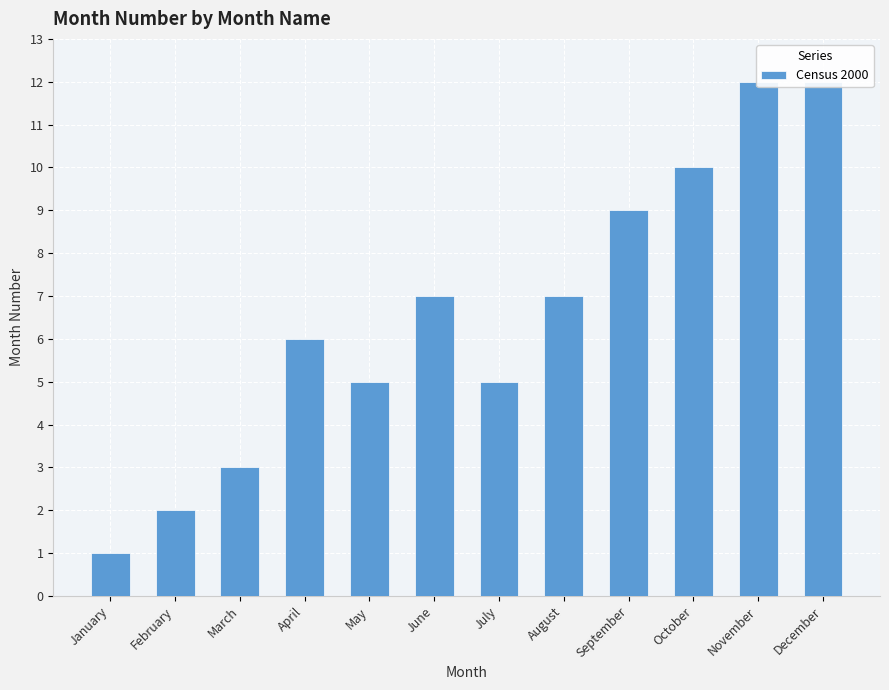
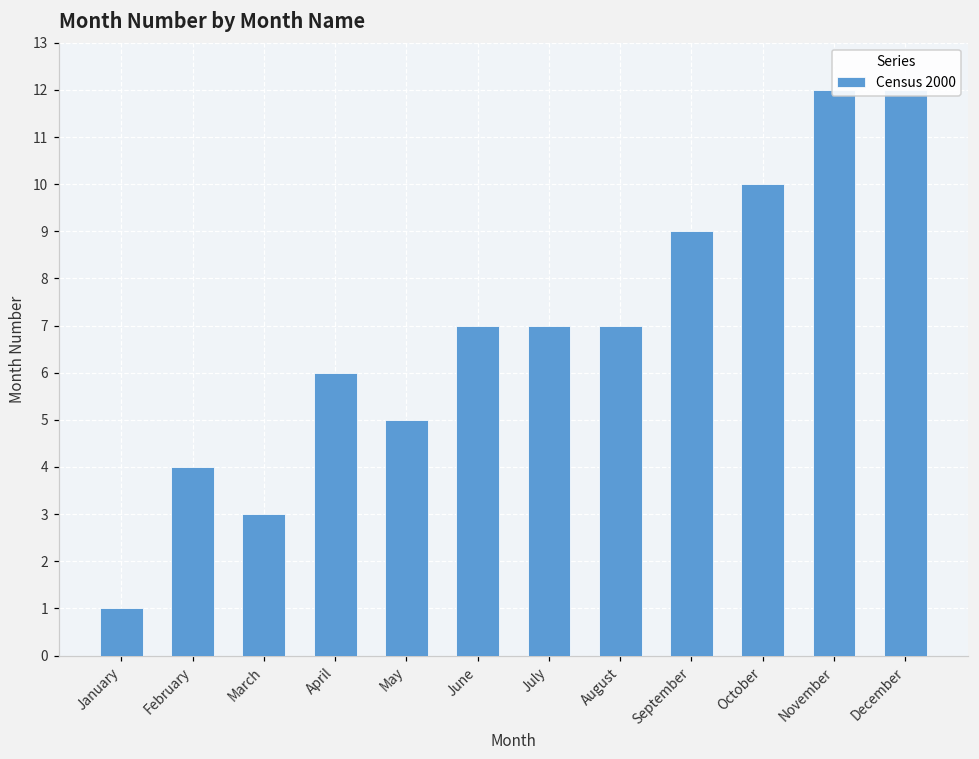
  {
    "January": 1,
-   "February": 2,
+   "February": 4,
    "March": 3,
    "April": 6,
    "May": 5,
    "June": 7,
-   "July": 5,
+   "July": 7,
    "August": 7,
    "September": 9,
    "October": 10
  }
